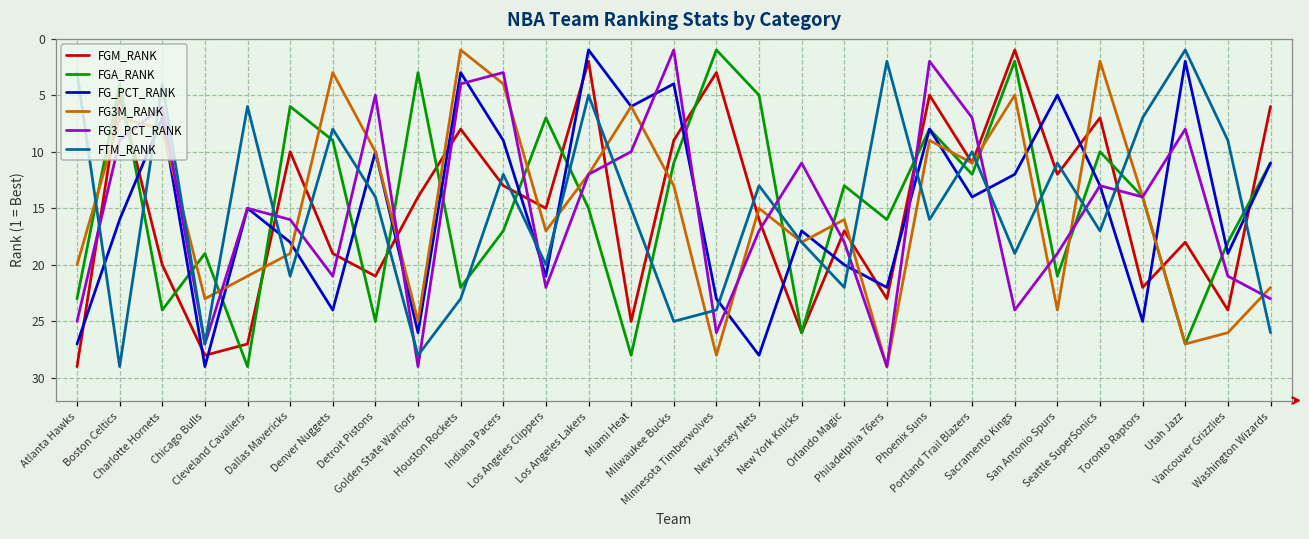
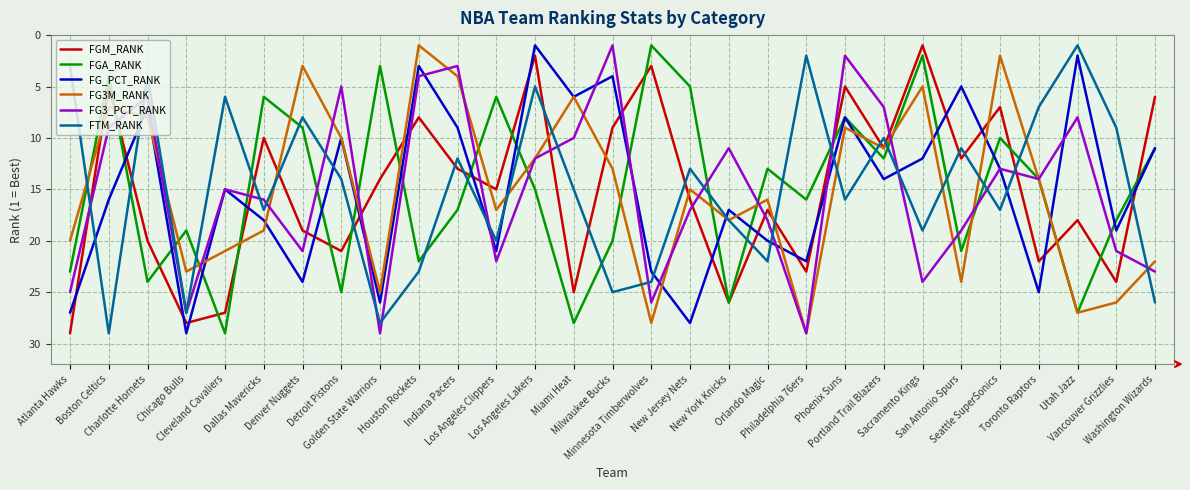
  {
    "FGM_RANK": {
      "Atlanta Hawks": 29,
      "Charlotte Hornets": 20,
      "Chicago Bulls": 28,
      "Cleveland Cavaliers": 27,
      "Dallas Mavericks": 10,
      "Denver Nuggets": 19,
      "Detroit Pistons": 21,
      "Golden State Warriors": 14,
      "Houston Rockets": 8,
      "Indiana Pacers": 13,
      "Los Angeles Clippers": 15,
      "Los Angeles Lakers": 2,
      "Miami Heat": 25,
      "Milwaukee Bucks": 9,
      "Minnesota Timberwolves": 3,
      "New Jersey Nets": 16,
      "Orlando Magic": 17,
      "Philadelphia 76ers": 23,
      "Phoenix Suns": 5,
      "Sacramento Kings": 1,
      "San Antonio Spurs": 12,
      "Seattle SuperSonics": 7,
      "Toronto Raptors": 22,
      "Utah Jazz": 18,
      "Vancouver Grizzlies": 24,
      "Washington Wizards": 6
    },
    "FGA_RANK": {
      "Atlanta Hawks": 23,
      "Charlotte Hornets": 24,
      "Chicago Bulls": 19,
      "Cleveland Cavaliers": 29,
      "Dallas Mavericks": 6,
      "Denver Nuggets": 9,
      "Detroit Pistons": 25,
      "Golden State Warriors": 3,
      "Houston Rockets": 22,
      "Indiana Pacers": 17,
-     "Los Angeles Clippers": 7,
+     "Los Angeles Clippers": 6,
      "Los Angeles Lakers": 15,
      "Miami Heat": 28,
-     "Milwaukee Bucks": 11,
+     "Milwaukee Bucks": 20,
      "Minnesota Timberwolves": 1,
      "New Jersey Nets": 5,
      "Orlando Magic": 13,
      "Philadelphia 76ers": 16,
      "Portland Trail Blazers": 12,
      "Sacramento Kings": 2,
      "San Antonio Spurs": 21,
      "Seattle SuperSonics": 10,
      "Vancouver Grizzlies": 18
    },
    "FG_PCT_RANK": {
      "Atlanta Hawks": 27,
      "Boston Celtics": 16,
      "Chicago Bulls": 29,
      "Dallas Mavericks": 18,
      "Denver Nuggets": 24,
      "Golden State Warriors": 26,
      "Houston Rockets": 3,
      "Indiana Pacers": 9,
      "Los Angeles Clippers": 21,
      "Los Angeles Lakers": 1,
      "Milwaukee Bucks": 4,
      "Minnesota Timberwolves": 23,
      "New Jersey Nets": 28,
      "New York Knicks": 17,
      "Orlando Magic": 20,
      "Philadelphia 76ers": 22,
      "Portland Trail Blazers": 14,
      "Sacramento Kings": 12,
      "San Antonio Spurs": 5,
      "Toronto Raptors": 25,
      "Utah Jazz": 2,
      "Vancouver Grizzlies": 19
    },
    "FG3M_RANK": {
      "Atlanta Hawks": 20,
      "Chicago Bulls": 23,
      "Cleveland Cavaliers": 21,
      "Dallas Mavericks": 19,
      "Denver Nuggets": 3,
      "Golden State Warriors": 25,
      "Houston Rockets": 1,
      "Indiana Pacers": 4,
      "Los Angeles Clippers": 17,
      "Milwaukee Bucks": 13,
      "Minnesota Timberwolves": 28,
      "New Jersey Nets": 15,
      "Orlando Magic": 16,
      "Phoenix Suns": 9,
      "Sacramento Kings": 5,
      "San Antonio Spurs": 24,
      "Seattle SuperSonics": 2,
      "Vancouver Grizzlies": 26,
      "Washington Wizards": 22
    },
    "FG3_PCT_RANK": {
      "Atlanta Hawks": 25,
      "Dallas Mavericks": 16,
      "Denver Nuggets": 21,
      "Detroit Pistons": 5,
      "Golden State Warriors": 29,
      "Houston Rockets": 4,
      "Indiana Pacers": 3,
      "Los Angeles Clippers": 22,
      "Miami Heat": 10,
      "Milwaukee Bucks": 1,
      "Minnesota Timberwolves": 26,
      "New Jersey Nets": 17,
      "New York Knicks": 11,
      "Orlando Magic": 18,
      "Phoenix Suns": 2,
      "Portland Trail Blazers": 7,
      "Sacramento Kings": 24,
      "San Antonio Spurs": 19,
      "Utah Jazz": 8,
      "Vancouver Grizzlies": 21,
      "Washington Wizards": 23
    },
    "FTM_RANK": {
      "Boston Celtics": 29,
      "Cleveland Cavaliers": 6,
-     "Dallas Mavericks": 21,
+     "Dallas Mavericks": 17,
      "Denver Nuggets": 8,
      "Detroit Pistons": 14,
      "Golden State Warriors": 28,
      "Houston Rockets": 23,
      "Indiana Pacers": 12,
      "Los Angeles Clippers": 20,
      "Los Angeles Lakers": 5,
      "Miami Heat": 15,
      "Milwaukee Bucks": 25,
      "Minnesota Timberwolves": 24,
      "New Jersey Nets": 13,
      "Orlando Magic": 22,
      "Philadelphia 76ers": 2,
      "Phoenix Suns": 16,
      "Portland Trail Blazers": 10,
      "Sacramento Kings": 19,
      "San Antonio Spurs": 11,
      "Seattle SuperSonics": 17,
      "Toronto Raptors": 7,
      "Utah Jazz": 1,
      "Vancouver Grizzlies": 9,
      "Washington Wizards": 26
    }
  }
